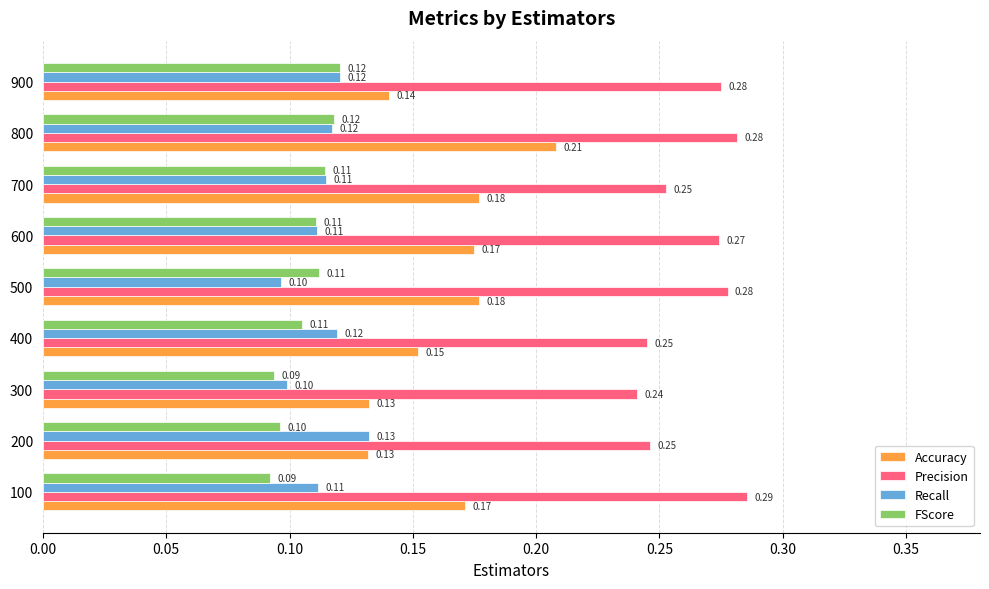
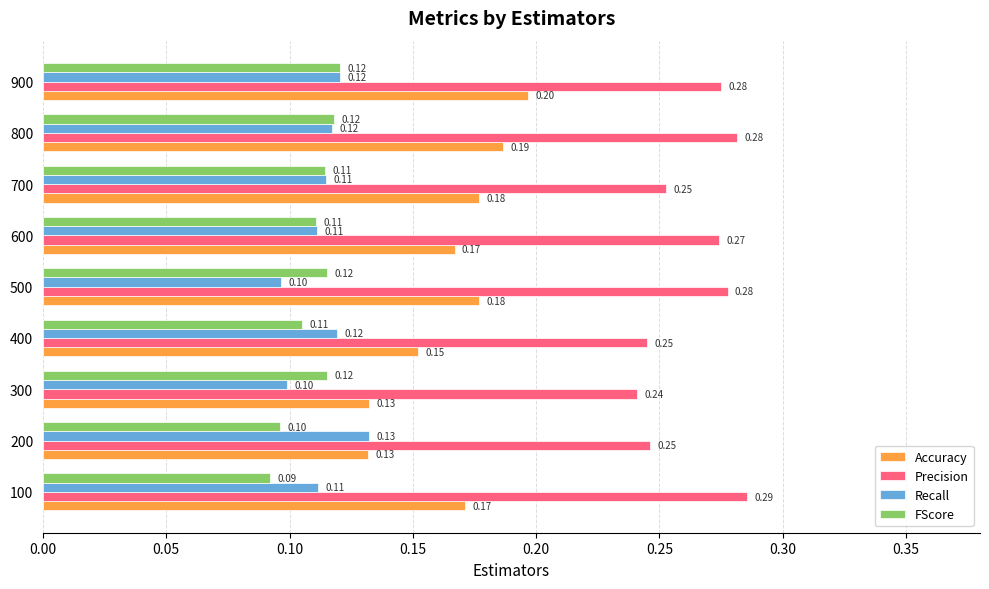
  {
    "Accuracy": {
-     "900": 0.14,
-     "800": 0.21,
+     "900": 0.20,
+     "800": 0.19,
      "700": 0.18,
-     "600": 0.175,
+     "600": 0.167,
      "500": 0.18,
      "400": 0.15,
      "300": 0.13,
      "200": 0.13,
      "100": 0.17
    },
    "Precision": {
      "900": 0.28,
      "800": 0.28,
      "700": 0.25,
      "600": 0.27,
      "500": 0.28,
      "400": 0.25,
      "300": 0.24,
      "200": 0.25,
      "100": 0.29
    },
    "Recall": {
      "900": 0.12,
      "800": 0.12,
      "700": 0.11,
      "600": 0.11,
      "500": 0.10,
      "400": 0.12,
      "300": 0.10,
      "200": 0.13,
      "100": 0.11
    },
    "FScore": {
      "900": 0.12,
      "800": 0.12,
      "700": 0.11,
      "600": 0.11,
-     "500": 0.11,
+     "500": 0.12,
      "400": 0.11,
-     "300": 0.09,
+     "300": 0.12,
      "200": 0.10,
      "100": 0.09
    }
  }
